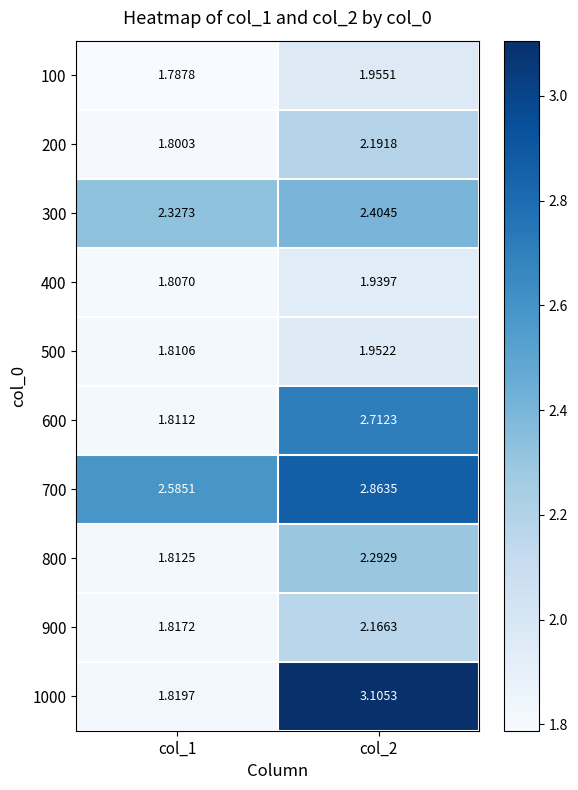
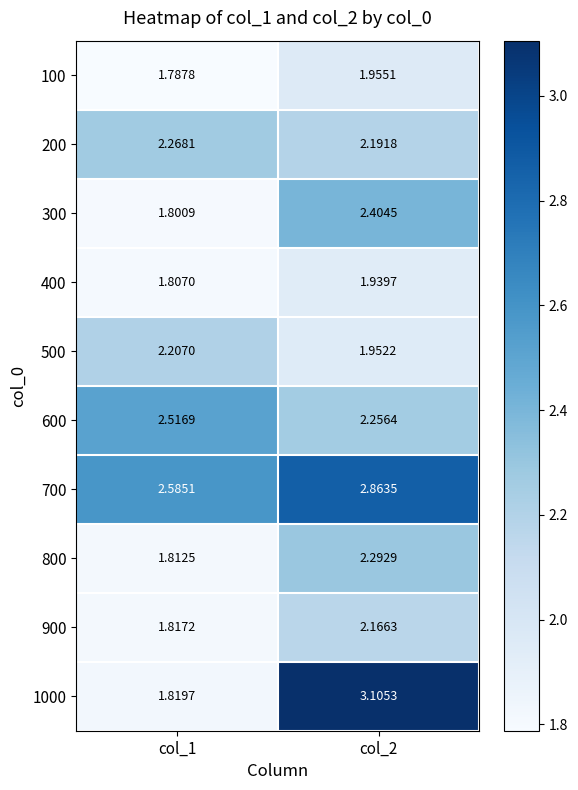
  {
    "100": {
      "col_1": 1.7878,
      "col_2": 1.9551
    },
    "200": {
-     "col_1": 1.8003,
+     "col_1": 2.2681,
      "col_2": 2.1918
    },
    "300": {
-     "col_1": 2.3273,
+     "col_1": 1.8009,
      "col_2": 2.4045
    },
    "400": {
      "col_1": 1.8070,
      "col_2": 1.9397
    },
    "500": {
-     "col_1": 1.8106,
+     "col_1": 2.2070,
      "col_2": 1.9522
    },
    "600": {
-     "col_1": 1.8112,
-     "col_2": 2.7123
+     "col_1": 2.5169,
+     "col_2": 2.2564
    },
    "700": {
      "col_1": 2.5851,
      "col_2": 2.8635
    },
    "800": {
      "col_1": 1.8125,
      "col_2": 2.2929
    },
    "900": {
      "col_1": 1.8172,
      "col_2": 2.1663
    },
    "1000": {
      "col_1": 1.8197,
      "col_2": 3.1053
    }
  }
